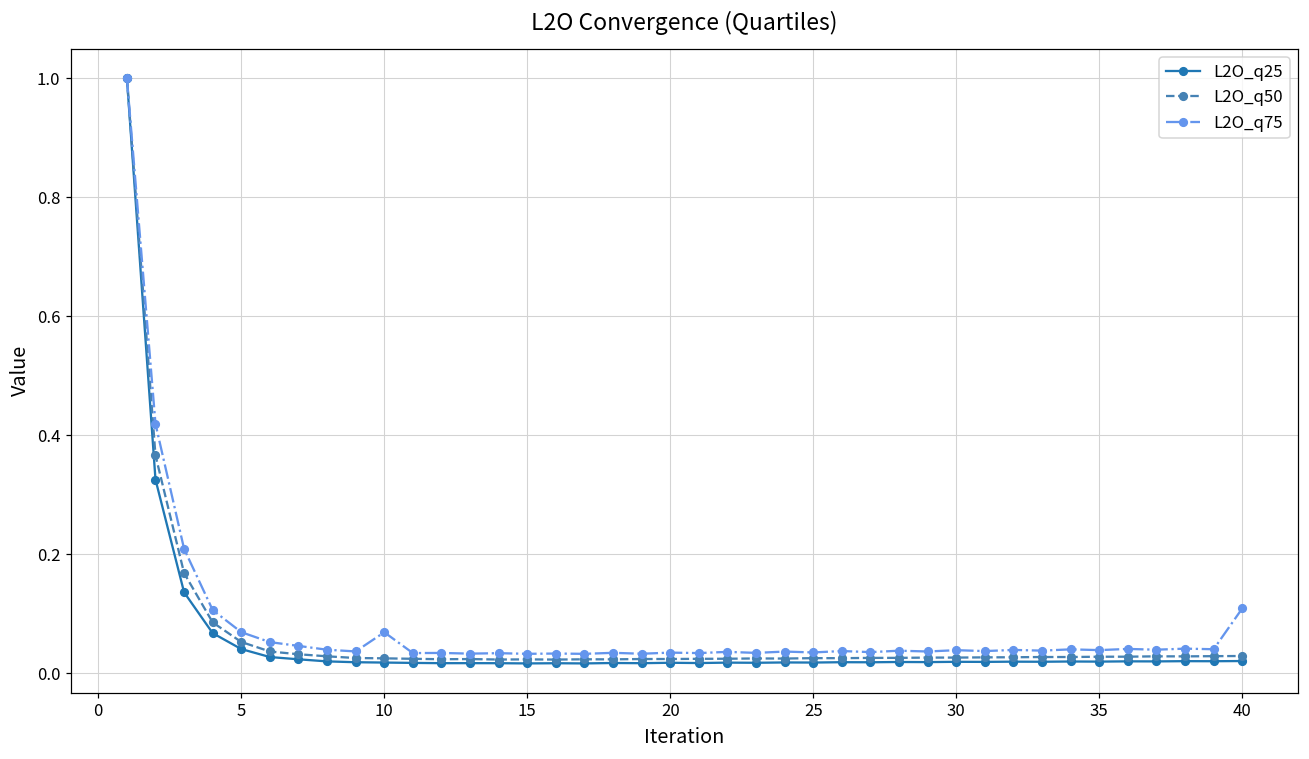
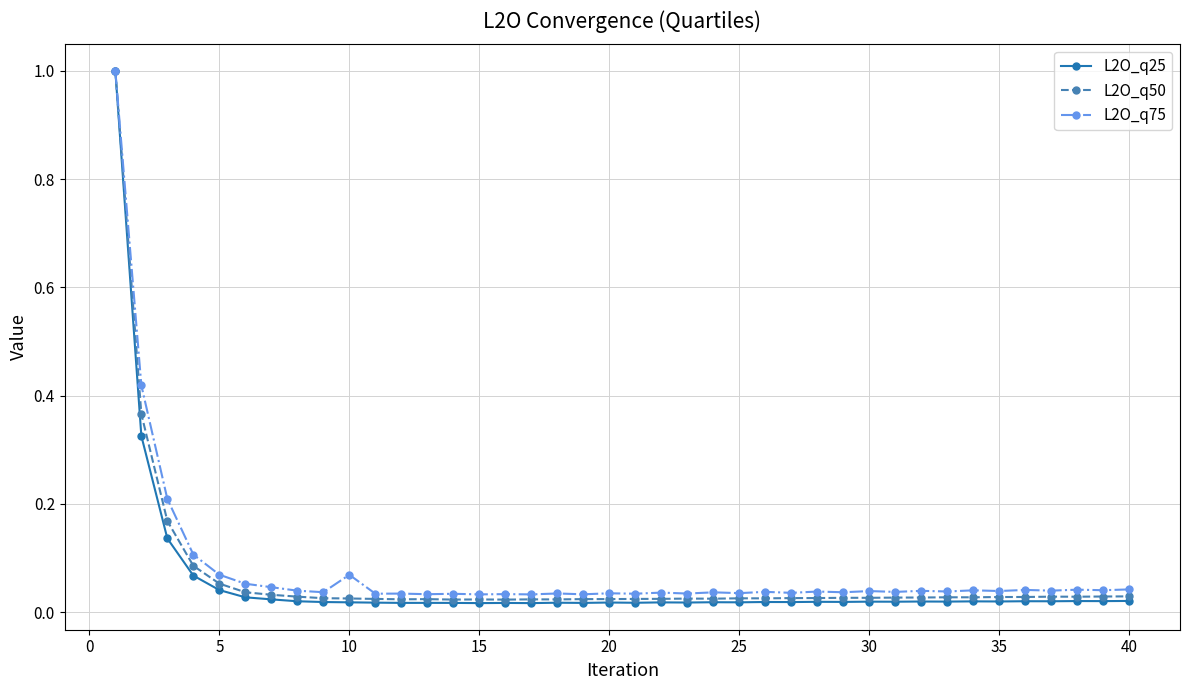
  {
    "L2O_q75": {
      "5": 0.07,
      "10": 0.07,
      "15": 0.03,
      "20": 0.03,
      "25": 0.04,
      "30": 0.04,
      "35": 0.04,
-     "40": 0.11
+     "40": 0.04
    }
  }
